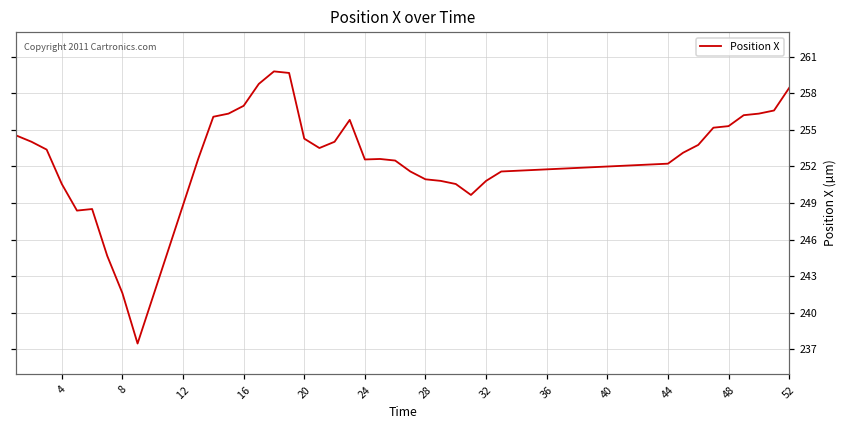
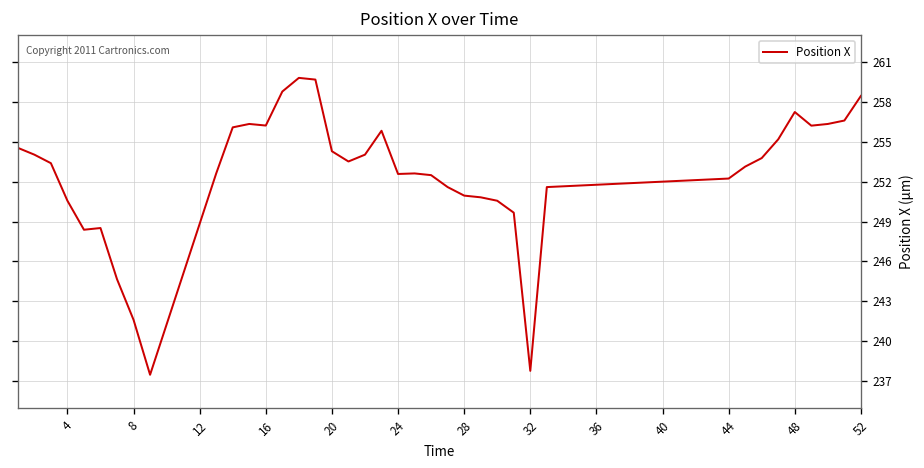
  {
    "4": 250.6,
    "8": 241.6,
-   "16": 257.0,
+   "16": 256.2,
    "20": 254.3,
    "24": 252.6,
    "28": 250.9,
-   "32": 250.8,
+   "32": 237.8,
    "44": 252.2,
-   "48": 255.3,
+   "48": 257.2,
    "52": 258.4
  }
